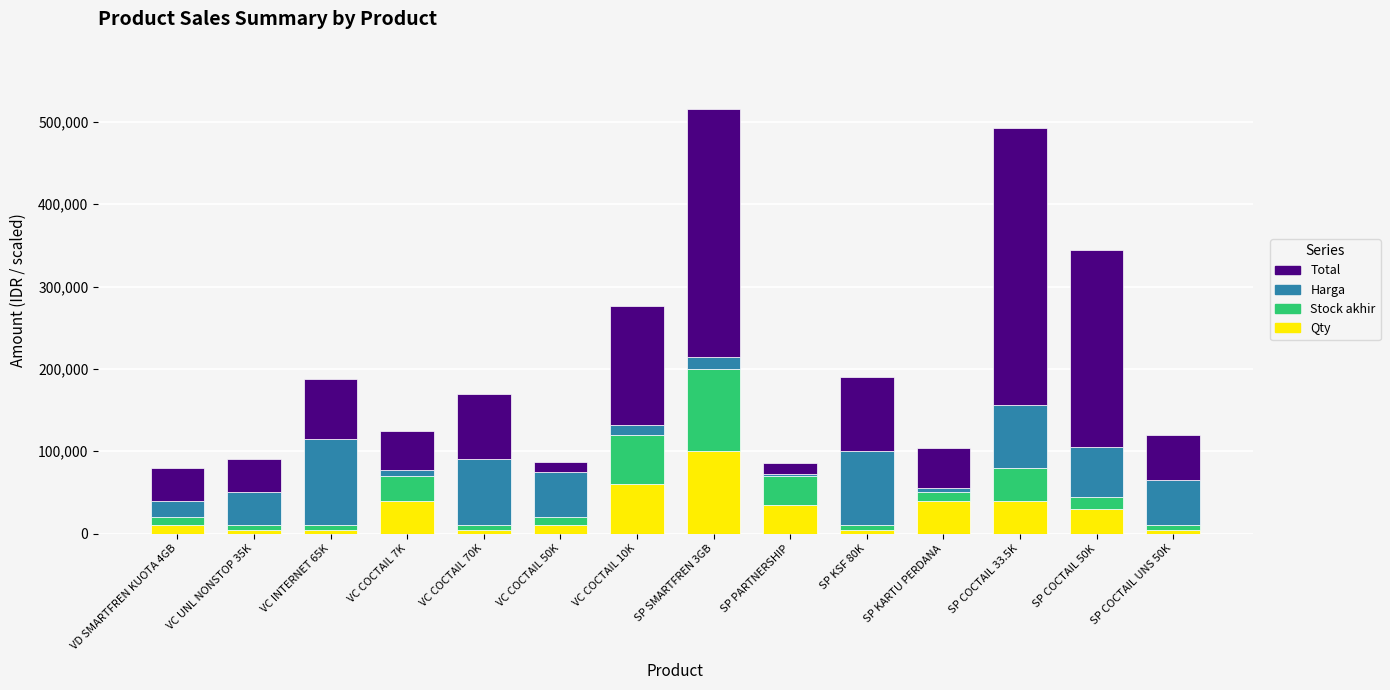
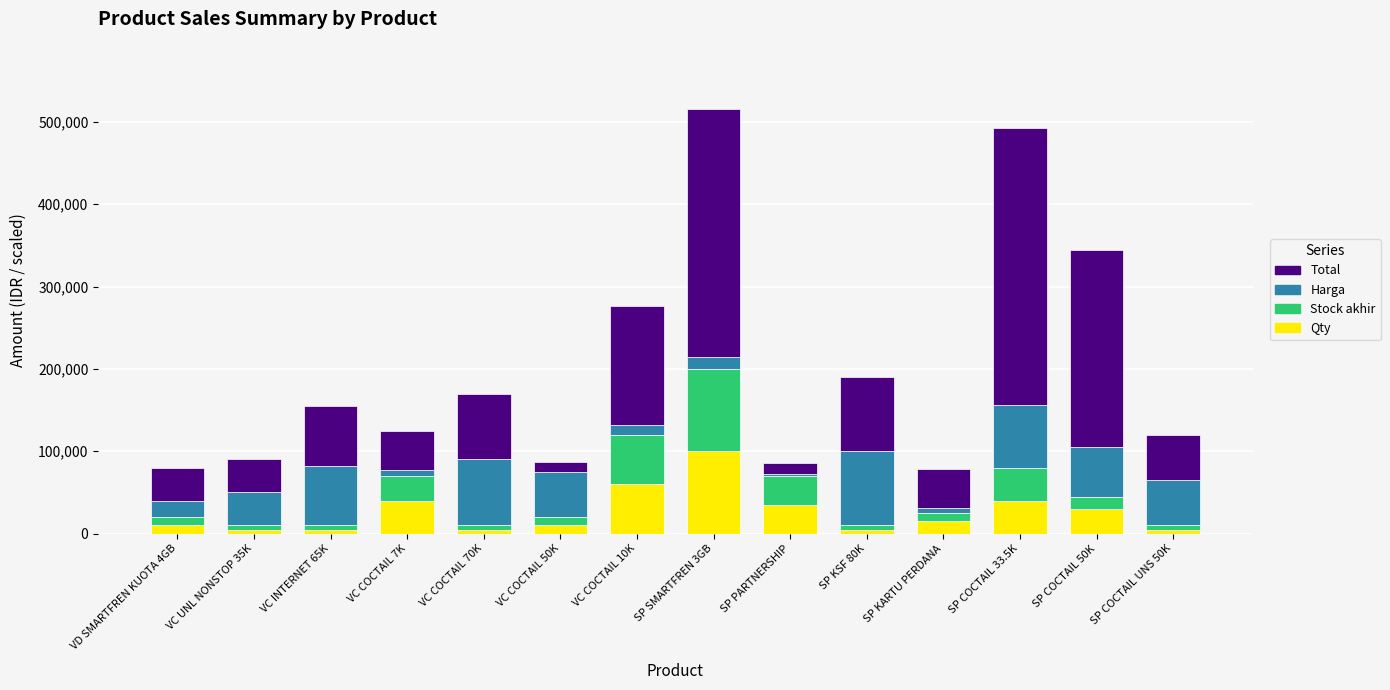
  {
    "Qty": {
      "VD SMARTFREN KUOTA 4GB": "10,000",
      "VC UNL NONSTOP 35K": "10,000",
      "VC INTERNET 65K": "10,000",
      "VC COCTAIL 7K": "40,000",
      "VC COCTAIL 70K": "10,000",
      "VC COCTAIL 50K": "10,000",
      "VC COCTAIL 10K": "60,000",
      "SP SMARTFREN 3GB": "100,000",
      "SP PARTNERSHIP": "40,000",
      "SP KSF 80K": "10,000",
-     "SP KARTU PERDANA": "40,000",
+     "SP KARTU PERDANA": "20,000",
      "SP COCTAIL 33.5K": "40,000",
      "SP COCTAIL 50K": "30,000",
      "SP COCTAIL UNS 50K": "10,000"
    },
    "Stock akhir": {
      "VD SMARTFREN KUOTA 4GB": "10,000",
      "VC UNL NONSTOP 35K": "10,000",
      "VC INTERNET 65K": "10,000",
      "VC COCTAIL 7K": "30,000",
      "VC COCTAIL 70K": "10,000",
      "VC COCTAIL 50K": "10,000",
      "VC COCTAIL 10K": "60,000",
      "SP SMARTFREN 3GB": "100,000",
      "SP PARTNERSHIP": "40,000",
      "SP KSF 80K": "10,000",
      "SP KARTU PERDANA": "10,000",
      "SP COCTAIL 33.5K": "40,000",
      "SP COCTAIL 50K": "20,000",
      "SP COCTAIL UNS 50K": "10,000"
    },
    "Harga": {
      "VD SMARTFREN KUOTA 4GB": "20,000",
      "VC UNL NONSTOP 35K": "40,000",
-     "VC INTERNET 65K": "110,000",
+     "VC INTERNET 65K": "70,000",
      "VC COCTAIL 7K": "10,000",
      "VC COCTAIL 70K": "80,000",
      "VC COCTAIL 50K": "60,000",
      "VC COCTAIL 10K": "10,000",
      "SP SMARTFREN 3GB": "20,000",
      "SP KSF 80K": "90,000",
      "SP KARTU PERDANA": "10,000",
      "SP COCTAIL 33.5K": "80,000",
      "SP COCTAIL 50K": "60,000",
      "SP COCTAIL UNS 50K": "60,000"
    },
    "Total": {
      "VD SMARTFREN KUOTA 4GB": "40,000",
      "VC UNL NONSTOP 35K": "40,000",
      "VC INTERNET 65K": "70,000",
      "VC COCTAIL 7K": "50,000",
      "VC COCTAIL 70K": "80,000",
      "VC COCTAIL 50K": "10,000",
      "VC COCTAIL 10K": "140,000",
      "SP SMARTFREN 3GB": "300,000",
      "SP PARTNERSHIP": "10,000",
      "SP KSF 80K": "90,000",
      "SP KARTU PERDANA": "50,000",
      "SP COCTAIL 33.5K": "340,000",
      "SP COCTAIL 50K": "240,000",
      "SP COCTAIL UNS 50K": "60,000"
    }
  }
